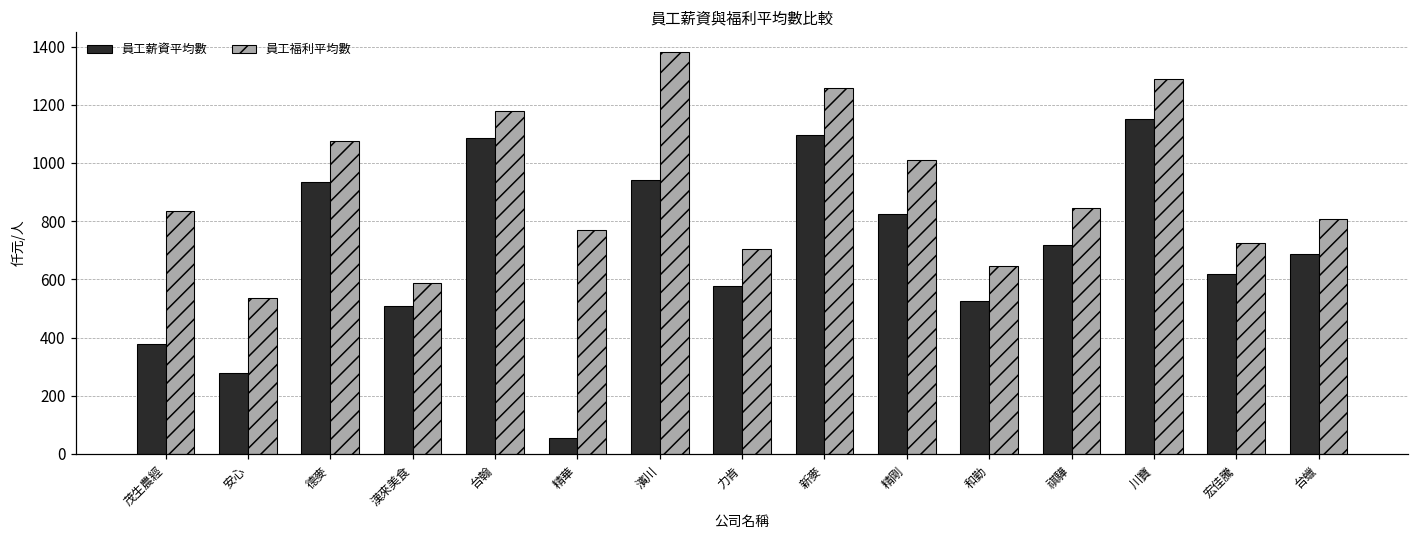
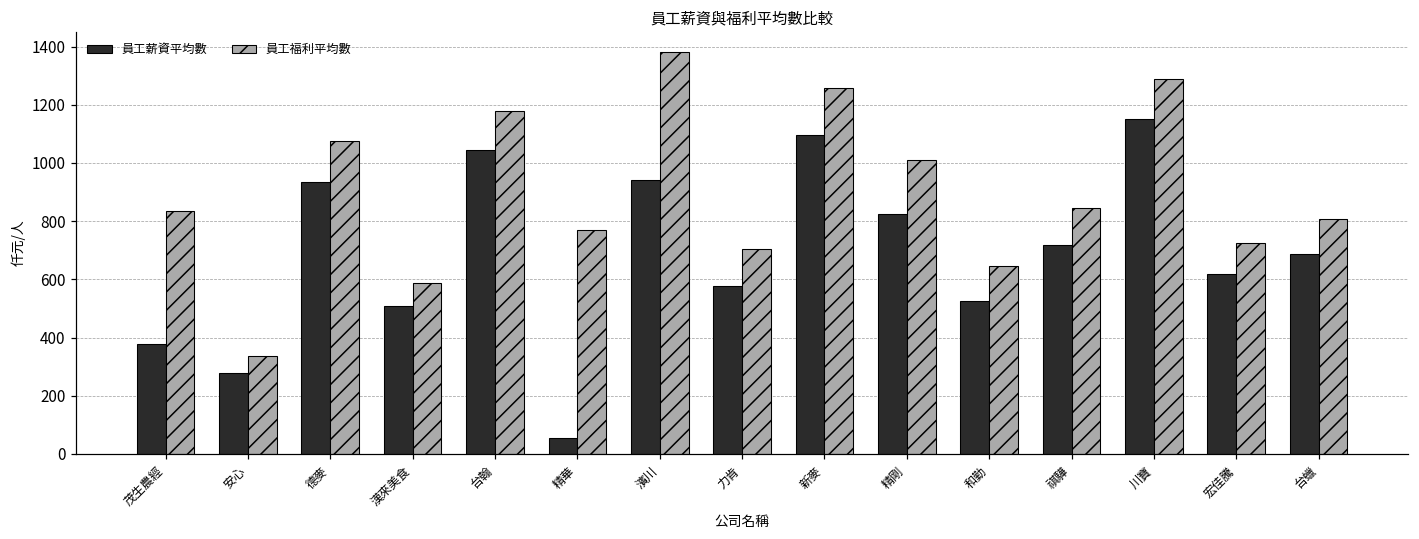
  {
    "員工薪資平均數": {
      "茂生農經": 380,
      "安心": 280,
      "德麥": 930,
      "漢來美食": 510,
-     "台翰": 1090,
+     "台翰": 1040,
      "精華": 60,
      "濱川": 940,
      "力肯": 580,
      "新麥": 1100,
      "精剛": 830,
      "和勤": 530,
      "祺驊": 720,
      "川寶": 1150,
      "宏佳騰": 620,
      "台蠟": 690
    },
    "員工福利平均數": {
      "茂生農經": 840,
-     "安心": 540,
+     "安心": 340,
      "德麥": 1080,
      "漢來美食": 590,
      "台翰": 1180,
      "精華": 770,
      "濱川": 1380,
      "力肯": 710,
      "新麥": 1260,
      "精剛": 1010,
      "和勤": 650,
      "祺驊": 850,
      "川寶": 1290,
      "宏佳騰": 730,
      "台蠟": 810
    }
  }
